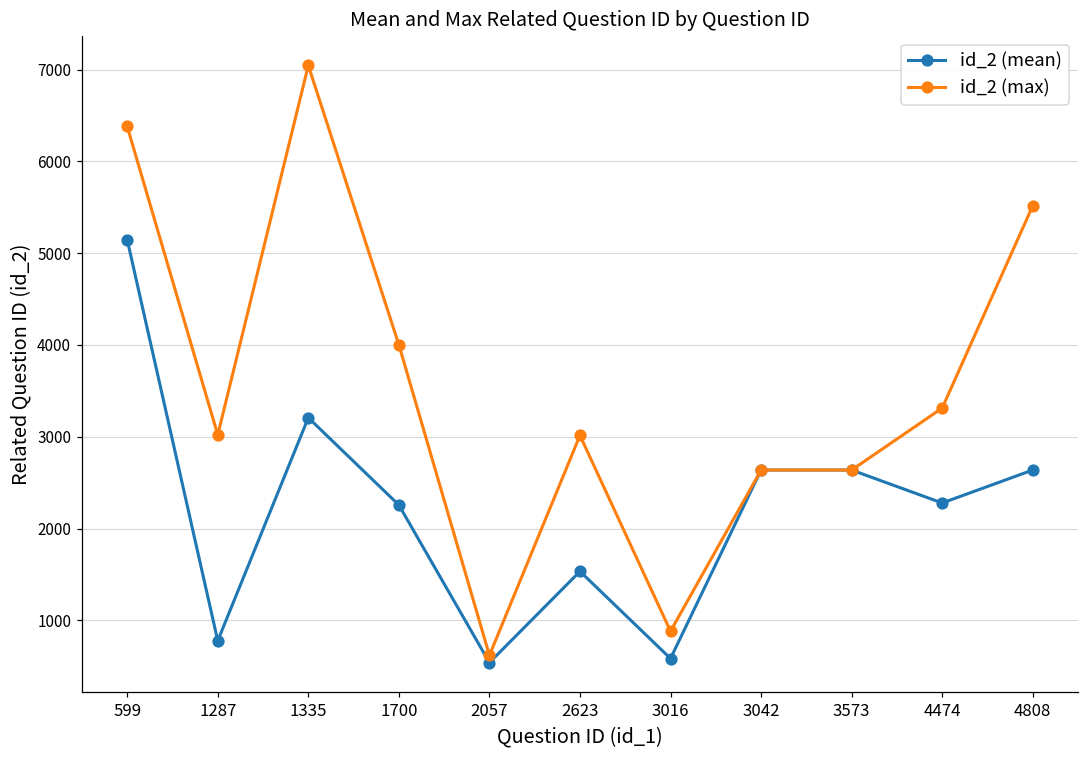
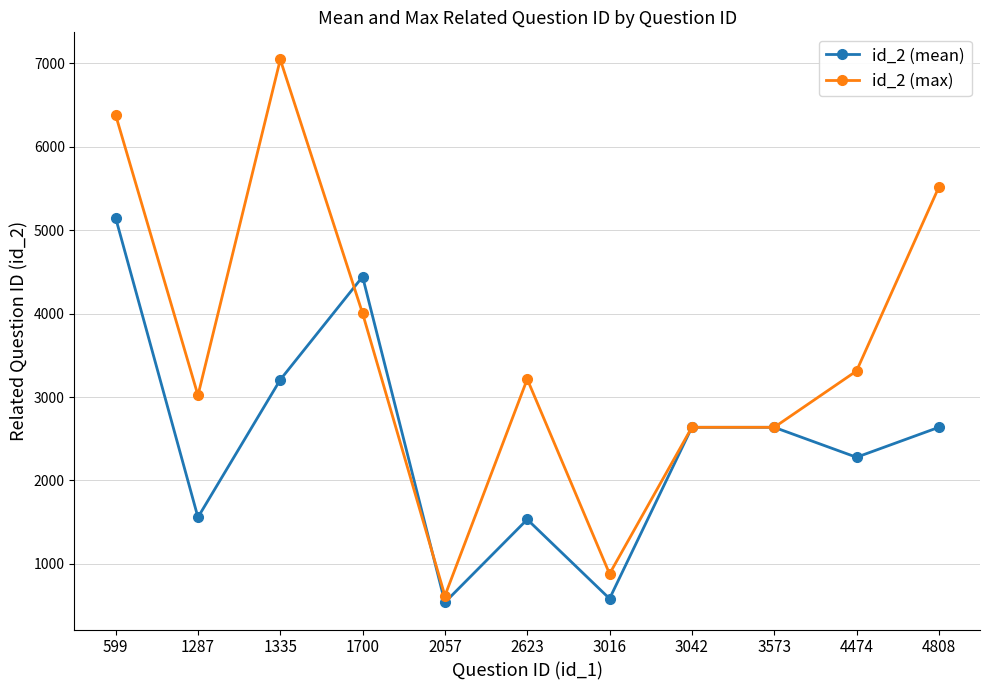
  {
    "id_2 (mean)": {
      "599": 5100,
-     "1287": 800,
+     "1287": 1600,
      "1335": 3200,
-     "1700": 2300,
+     "1700": 4400,
      "2057": 500,
      "2623": 1500,
      "3016": 600,
      "4474": 2300,
      "4808": 2600
    },
    "id_2 (max)": {
      "599": 6400,
      "1287": 3000,
      "1335": 7000,
      "1700": 4000,
      "2057": 600,
-     "2623": 3000,
+     "2623": 3200,
      "3016": 900,
      "4474": 3300,
      "4808": 5500
    }
  }
